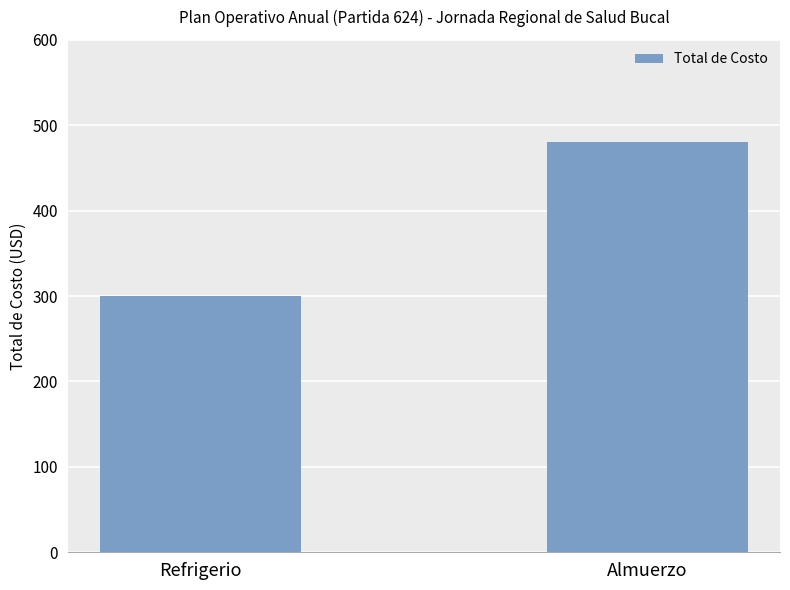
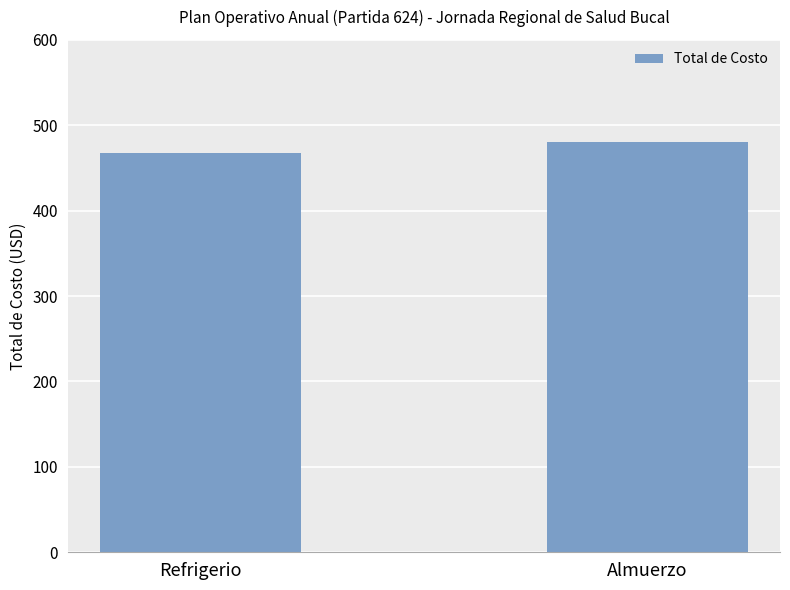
  {
-   "Refrigerio": 300,
+   "Refrigerio": 470,
    "Almuerzo": 480
  }
